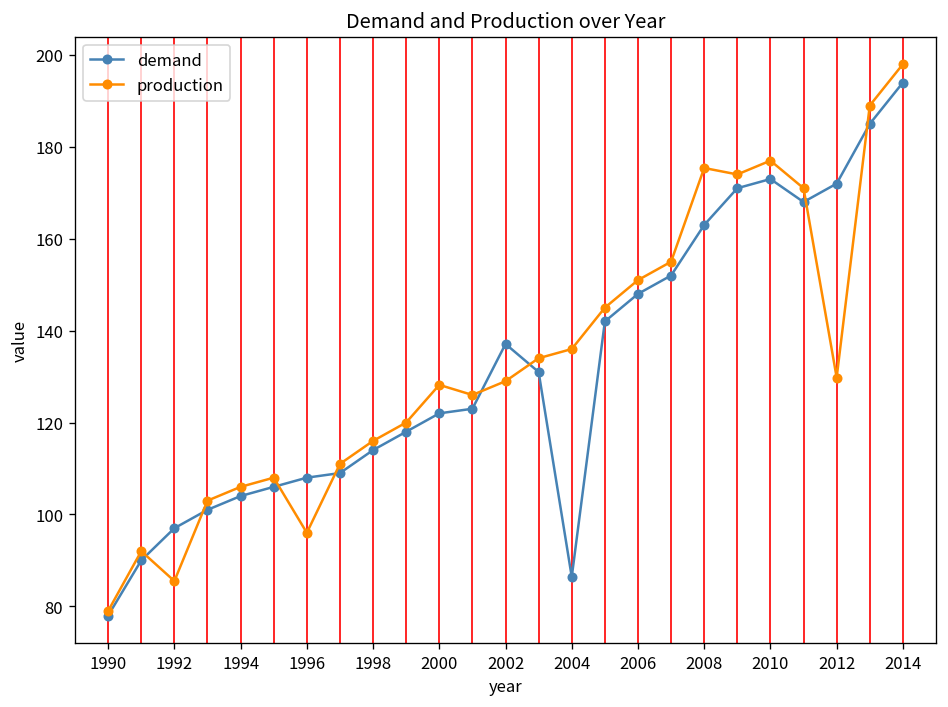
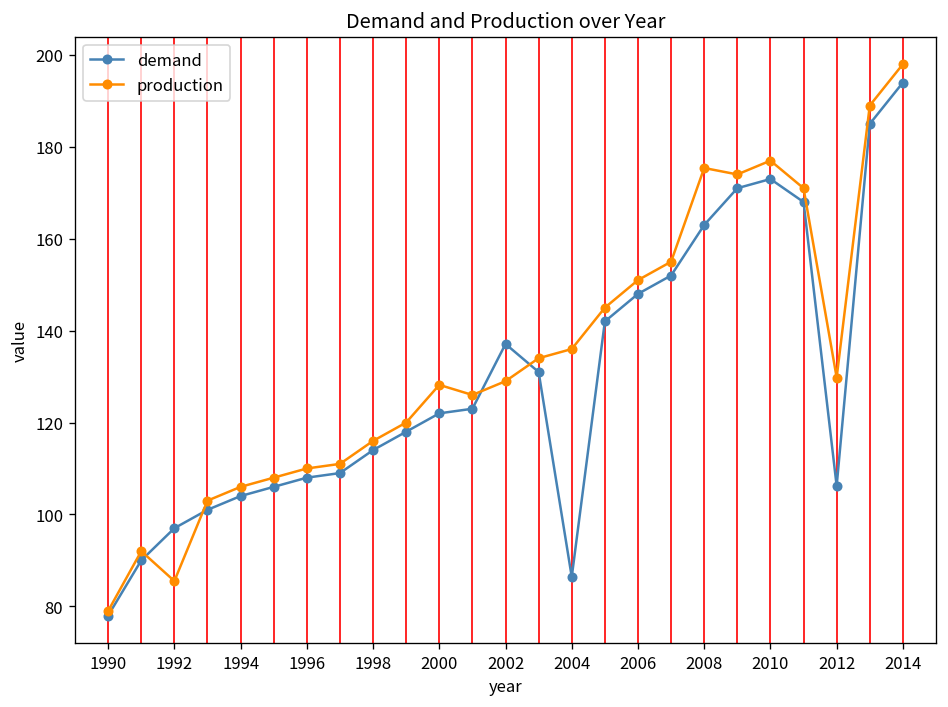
  {
    "demand": {
      "1990": 78,
      "1992": 97,
      "1994": 104,
      "1996": 108,
      "1998": 114,
      "2000": 122,
      "2002": 137,
      "2004": 86,
      "2006": 148,
      "2008": 163,
      "2010": 173,
-     "2012": 172,
+     "2012": 106,
      "2014": 194
    },
    "production": {
      "1990": 79,
      "1992": 86,
      "1994": 106,
-     "1996": 96,
+     "1996": 110,
      "1998": 116,
      "2000": 128,
      "2002": 129,
      "2004": 136,
      "2006": 151,
      "2008": 175,
      "2010": 177,
      "2012": 130,
      "2014": 198
    }
  }
